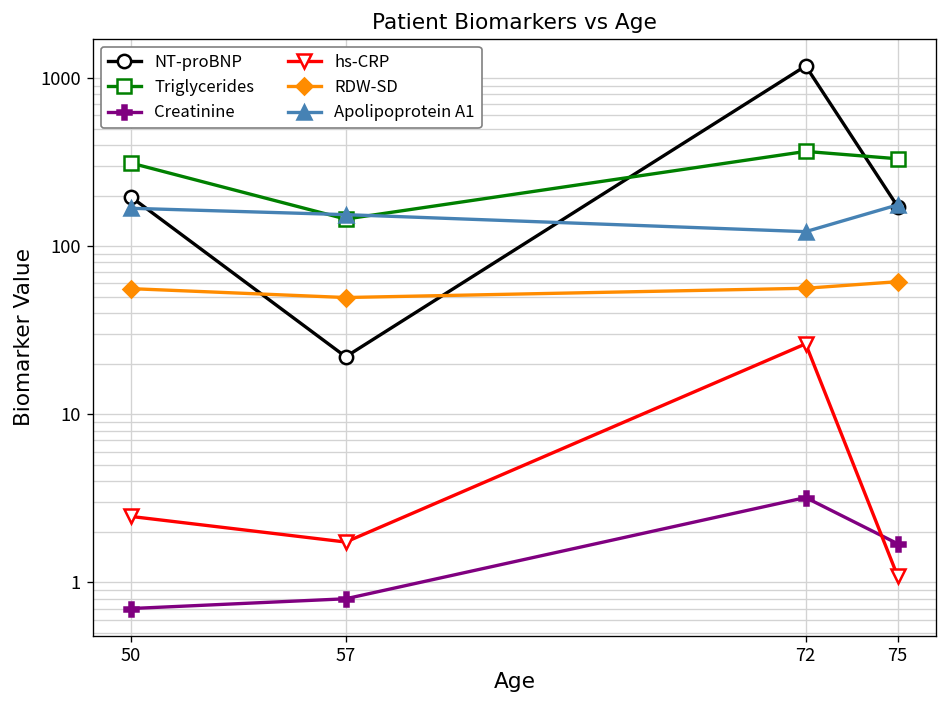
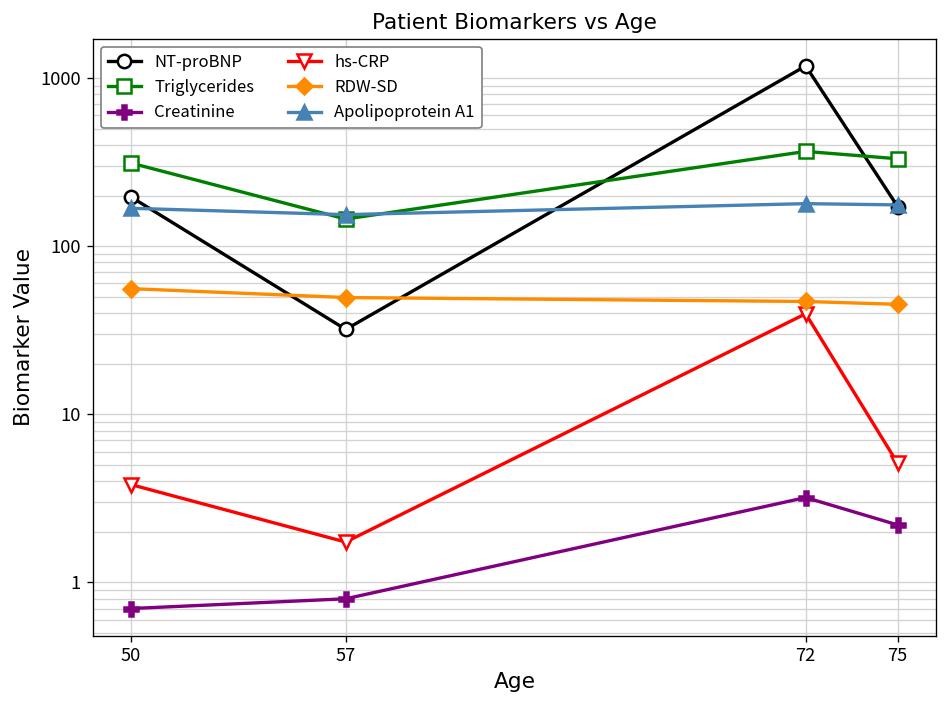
  {
    "NT-proBNP": {
      "50": 200,
-     "57": 22,
+     "57": 32,
      "72": 1200
    },
    "Triglycerides": {
      "50": 310,
      "57": 150,
      "72": 370,
      "75": 330
    },
    "Creatinine": {
      "50": 0.7,
      "57": 0.8,
      "72": 3.2,
-     "75": 1.7
+     "75": 2.2
    },
    "hs-CRP": {
-     "50": 2.5,
+     "50": 3.8,
      "57": 1.7,
-     "72": 26,
-     "75": 1.1
+     "72": 40,
+     "75": 5.1
    },
    "RDW-SD": {
      "50": 56,
      "57": 50,
-     "72": 56,
-     "75": 60
+     "72": 47,
+     "75": 45
    },
    "Apolipoprotein A1": {
      "50": 170,
      "57": 150,
-     "72": 120
+     "72": 180
    }
  }
